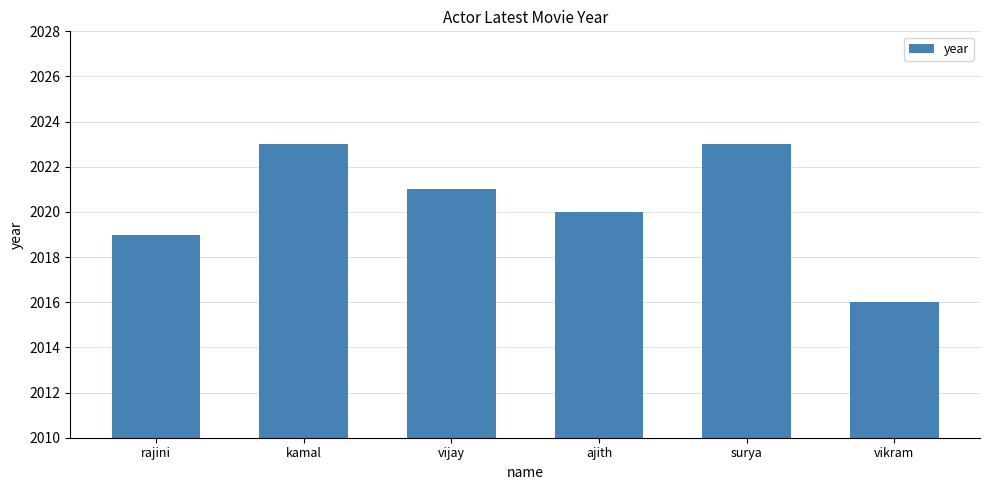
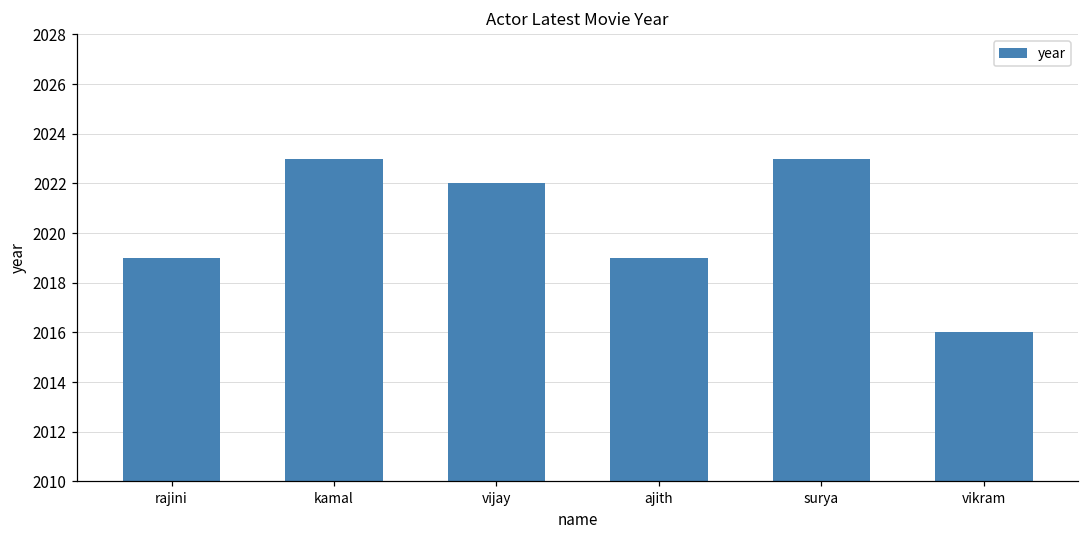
  {
    "rajini": 2019,
    "kamal": 2023,
-   "vijay": 2021,
-   "ajith": 2020,
+   "vijay": 2022,
+   "ajith": 2019,
    "surya": 2023,
    "vikram": 2016
  }
